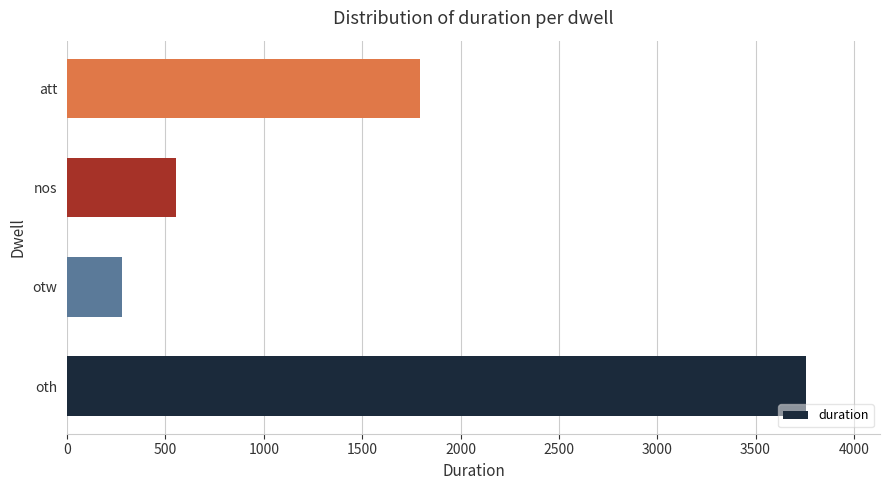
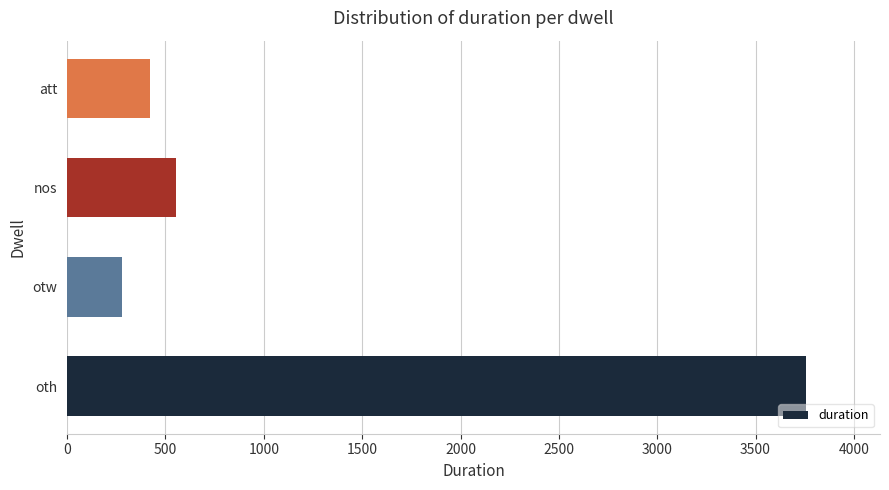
  {
-   "att": 1800,
+   "att": 420,
    "nos": 560,
    "otw": 280,
    "oth": 3760
  }
